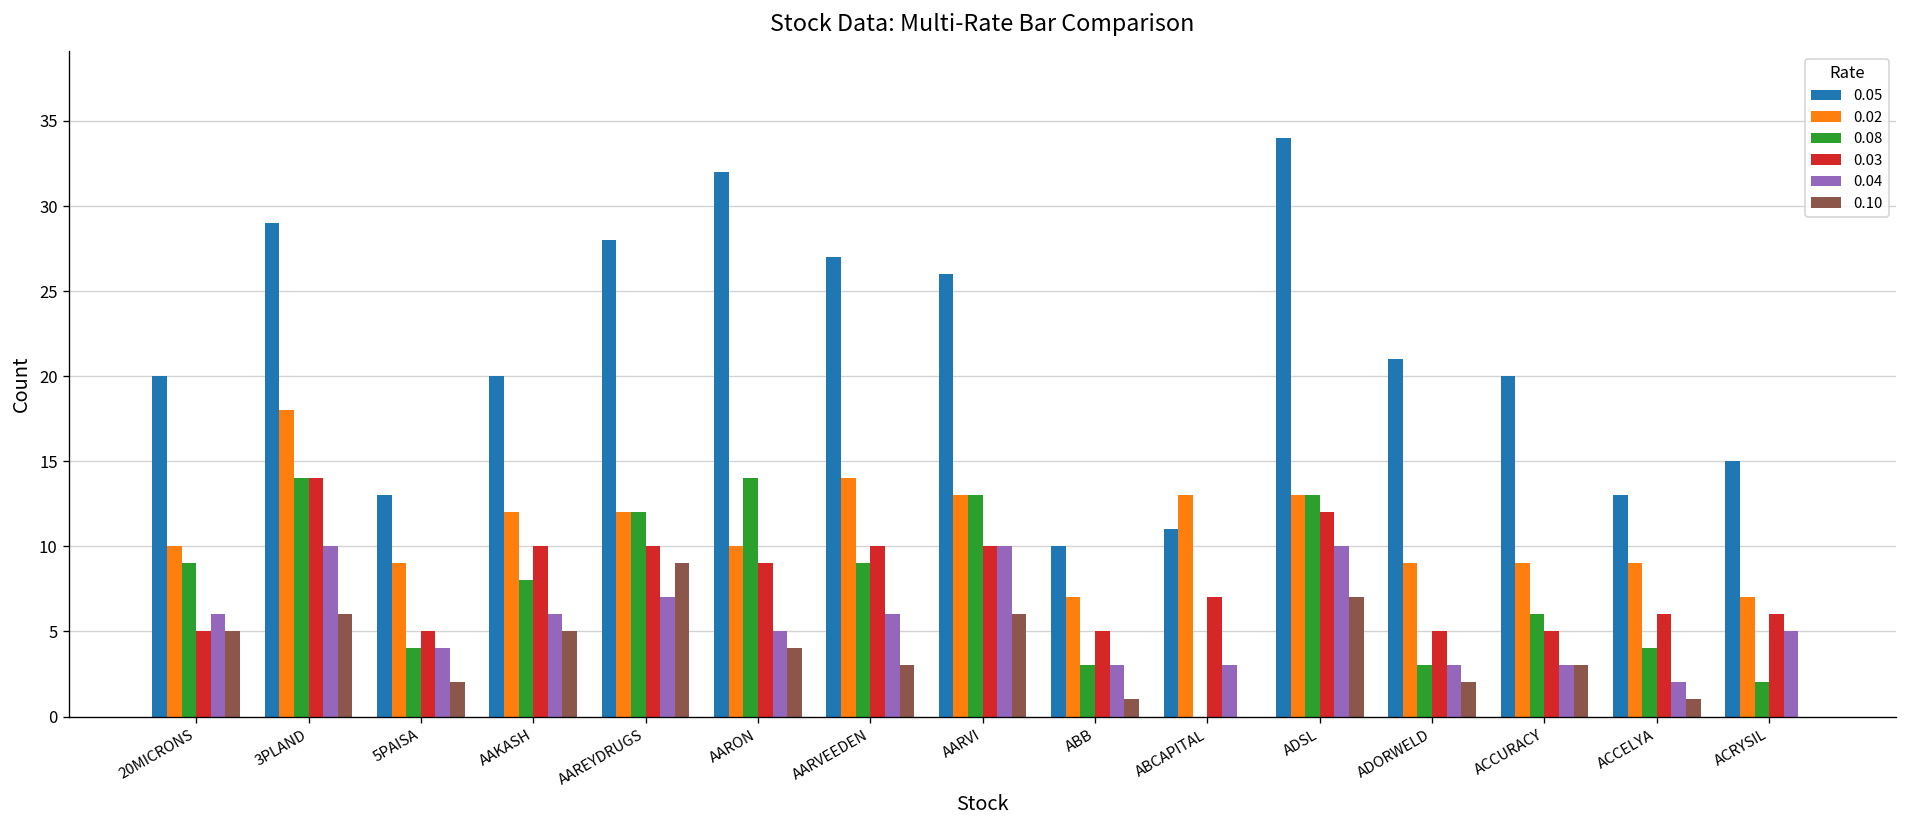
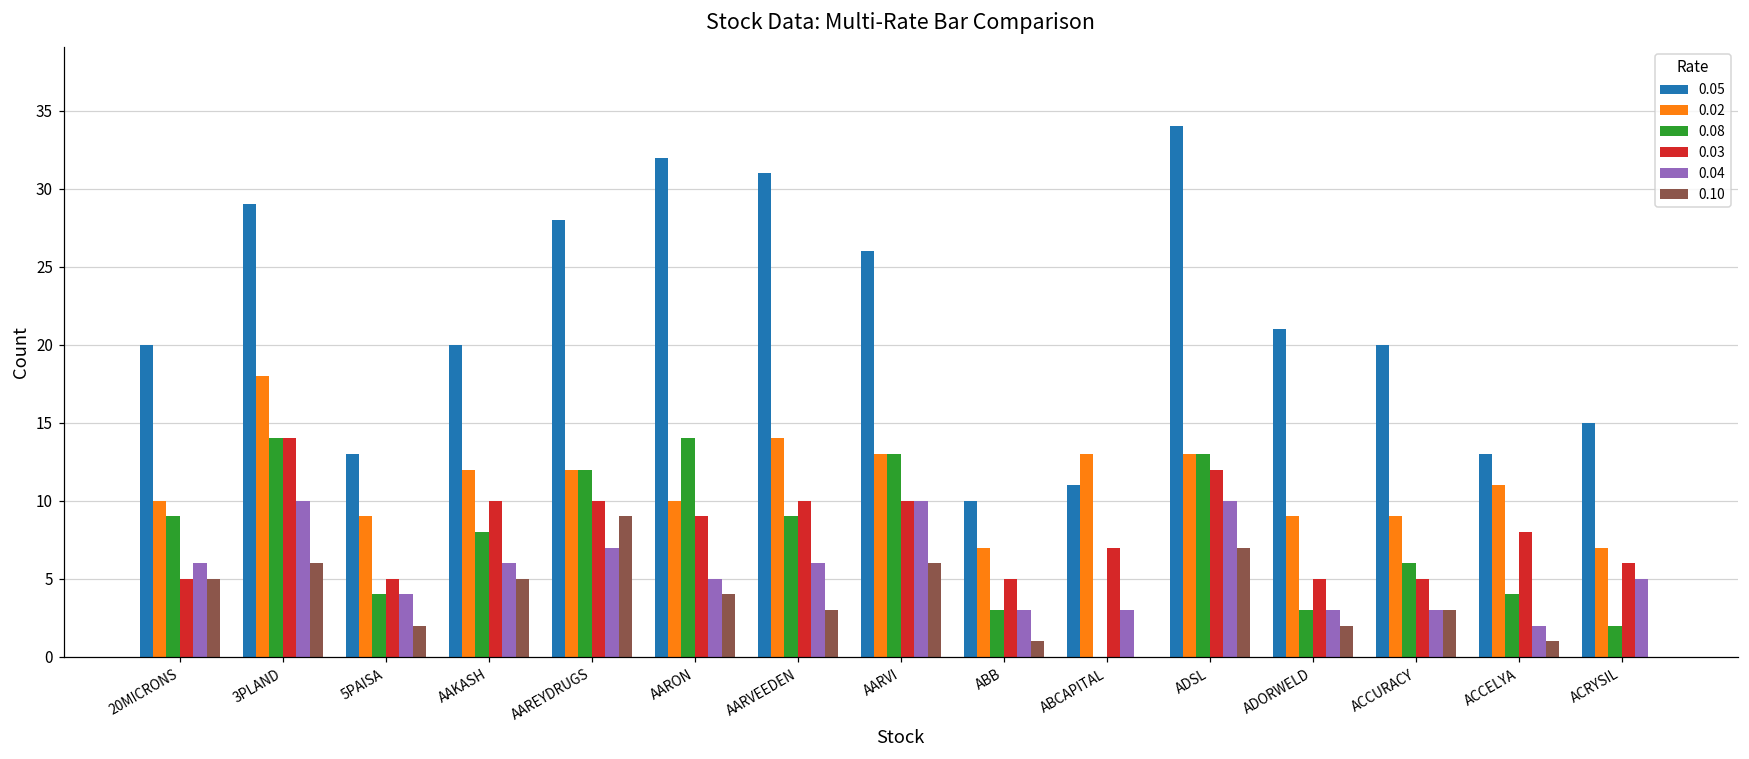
  {
    "0.05": {
      "20MICRONS": 20,
      "3PLAND": 29,
      "5PAISA": 13,
      "AAKASH": 20,
      "AAREYDRUGS": 28,
      "AARON": 32,
-     "AARVEEDEN": 27,
+     "AARVEEDEN": 31,
      "AARVI": 26,
      "ABB": 10,
      "ABCAPITAL": 11,
      "ADSL": 34,
      "ADORWELD": 21,
      "ACCURACY": 20,
      "ACCELYA": 13,
      "ACRYSIL": 15
    },
    "0.02": {
      "20MICRONS": 10,
      "3PLAND": 18,
      "5PAISA": 9,
      "AAKASH": 12,
      "AAREYDRUGS": 12,
      "AARON": 10,
      "AARVEEDEN": 14,
      "AARVI": 13,
      "ABB": 7,
      "ABCAPITAL": 13,
      "ADSL": 13,
      "ADORWELD": 9,
      "ACCURACY": 9,
-     "ACCELYA": 9,
+     "ACCELYA": 11,
      "ACRYSIL": 7
    },
    "0.08": {
      "20MICRONS": 9,
      "3PLAND": 14,
      "5PAISA": 4,
      "AAKASH": 8,
      "AAREYDRUGS": 12,
      "AARON": 14,
      "AARVEEDEN": 9,
      "AARVI": 13,
      "ABB": 3,
      "ABCAPITAL": 0,
      "ADSL": 13,
      "ADORWELD": 3,
      "ACCURACY": 6,
      "ACCELYA": 4,
      "ACRYSIL": 2
    },
    "0.03": {
      "20MICRONS": 5,
      "3PLAND": 14,
      "5PAISA": 5,
      "AAKASH": 10,
      "AAREYDRUGS": 10,
      "AARON": 9,
      "AARVEEDEN": 10,
      "AARVI": 10,
      "ABB": 5,
      "ABCAPITAL": 7,
      "ADSL": 12,
      "ADORWELD": 5,
      "ACCURACY": 5,
-     "ACCELYA": 6,
+     "ACCELYA": 8,
      "ACRYSIL": 6
    },
    "0.04": {
      "20MICRONS": 6,
      "3PLAND": 10,
      "5PAISA": 4,
      "AAKASH": 6,
      "AAREYDRUGS": 7,
      "AARON": 5,
      "AARVEEDEN": 6,
      "AARVI": 10,
      "ABB": 3,
      "ABCAPITAL": 3,
      "ADSL": 10,
      "ADORWELD": 3,
      "ACCURACY": 3,
      "ACCELYA": 2,
      "ACRYSIL": 5
    },
    "0.10": {
      "20MICRONS": 5,
      "3PLAND": 6,
      "5PAISA": 2,
      "AAKASH": 5,
      "AAREYDRUGS": 9,
      "AARON": 4,
      "AARVEEDEN": 3,
      "AARVI": 6,
      "ABB": 1,
      "ABCAPITAL": 0,
      "ADSL": 7,
      "ADORWELD": 2,
      "ACCURACY": 3,
      "ACCELYA": 1,
      "ACRYSIL": 0
    }
  }
